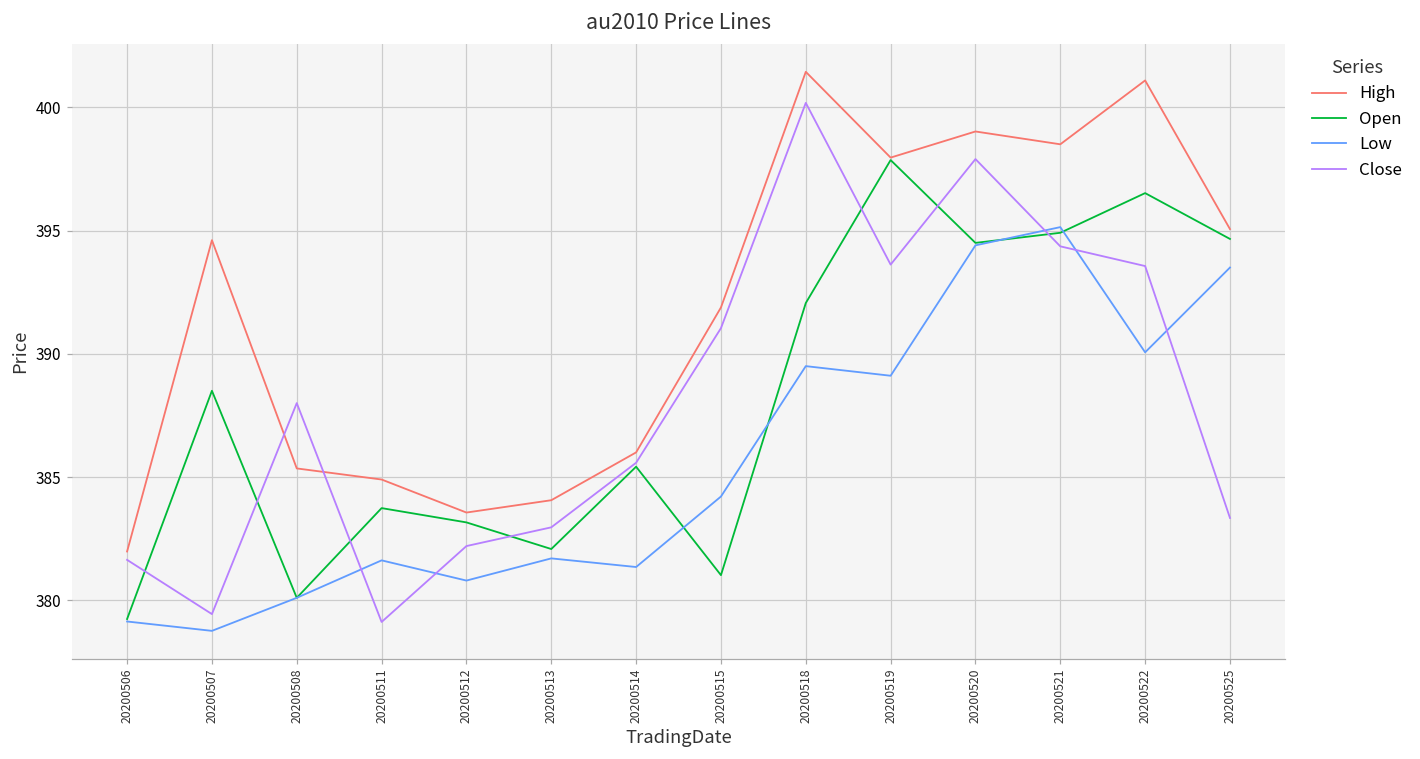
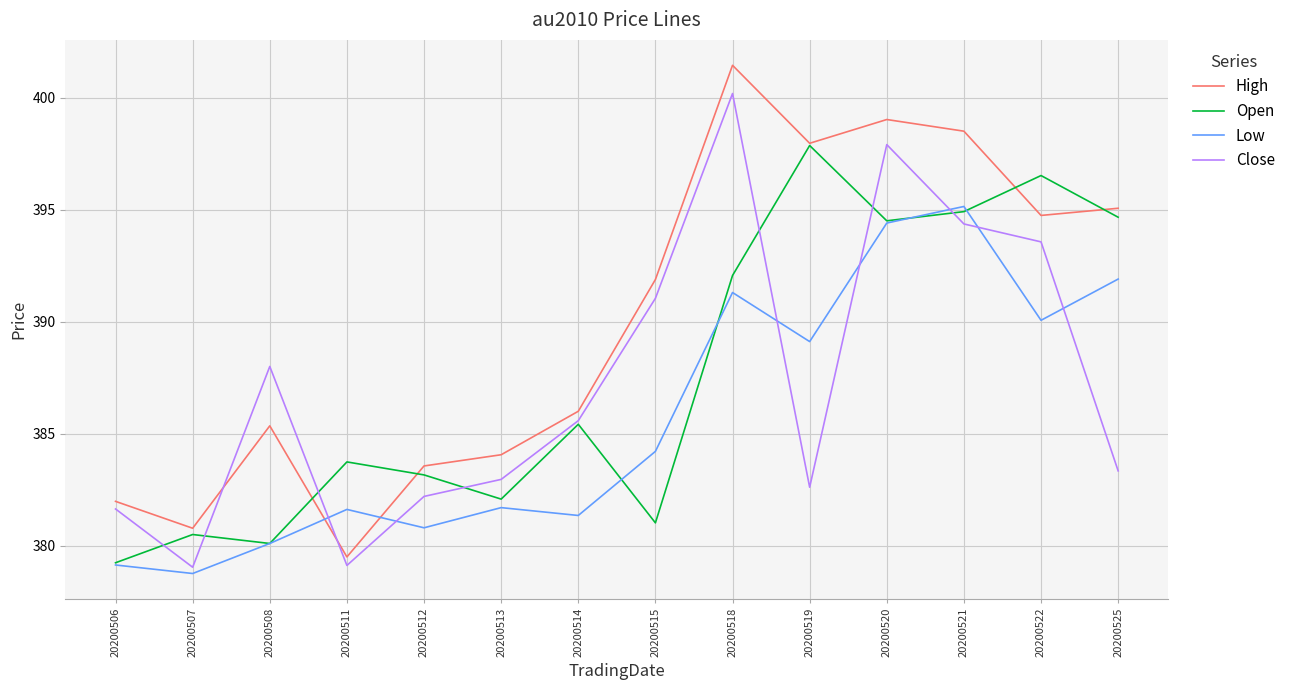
  {
    "High": {
      "20200506": 382.0,
-     "20200507": 394.6,
+     "20200507": 380.8,
      "20200508": 385.4,
-     "20200511": 384.9,
+     "20200511": 379.5,
      "20200512": 383.6,
      "20200513": 384.1,
      "20200514": 386.0,
      "20200515": 391.9,
      "20200518": 401.4,
      "20200520": 399.0,
      "20200521": 398.5,
-     "20200522": 401.1,
+     "20200522": 394.7,
      "20200525": 395.1
    },
    "Open": {
-     "20200507": 388.5,
+     "20200507": 380.5,
      "20200511": 383.7,
      "20200512": 383.2,
      "20200513": 382.1,
      "20200514": 385.4,
      "20200515": 381.0,
      "20200518": 392.1,
      "20200521": 394.9,
      "20200522": 396.5,
      "20200525": 394.7
    },
    "Low": {
      "20200507": 378.8,
      "20200511": 381.6,
      "20200512": 380.8,
      "20200513": 381.7,
      "20200514": 381.4,
      "20200515": 384.2,
-     "20200518": 389.5,
+     "20200518": 391.3,
      "20200519": 389.1,
      "20200521": 395.1,
      "20200522": 390.1,
-     "20200525": 393.5
+     "20200525": 391.9
    },
    "Close": {
      "20200506": 381.6,
-     "20200507": 379.4,
+     "20200507": 379.0,
      "20200508": 388.0,
      "20200511": 379.1,
      "20200512": 382.2,
      "20200513": 383.0,
      "20200514": 385.6,
      "20200515": 391.0,
      "20200518": 400.2,
-     "20200519": 393.6,
+     "20200519": 382.6,
      "20200520": 397.9,
      "20200521": 394.4,
      "20200522": 393.6,
      "20200525": 383.3
    }
  }
